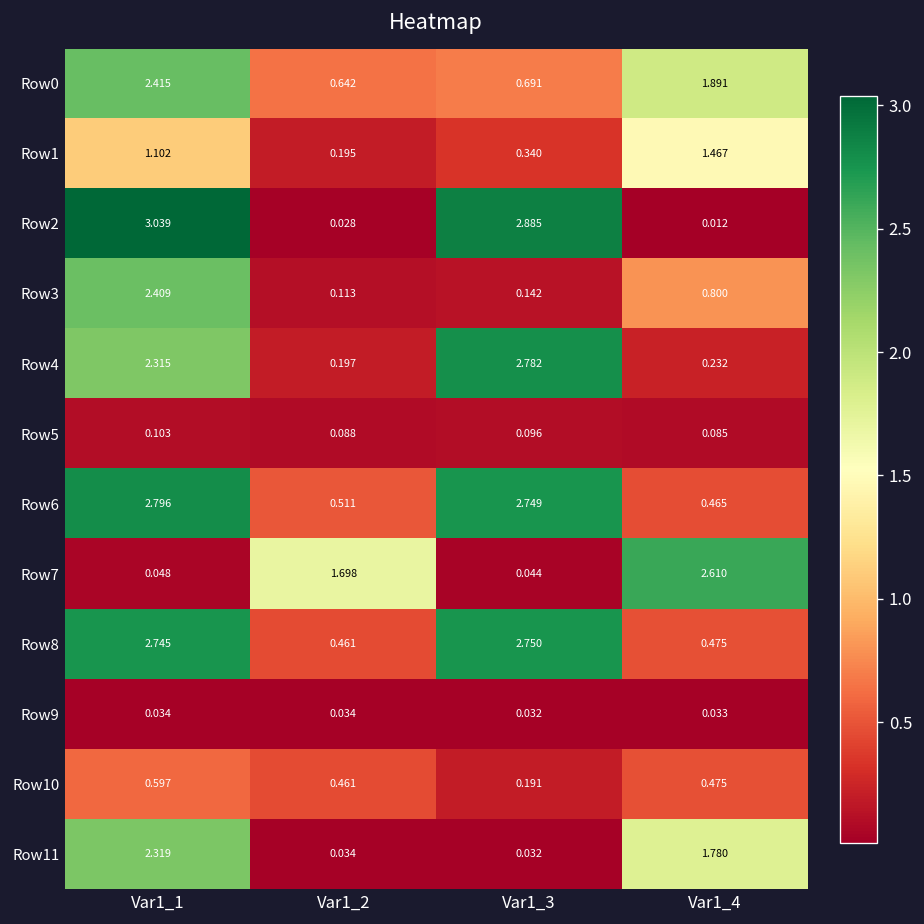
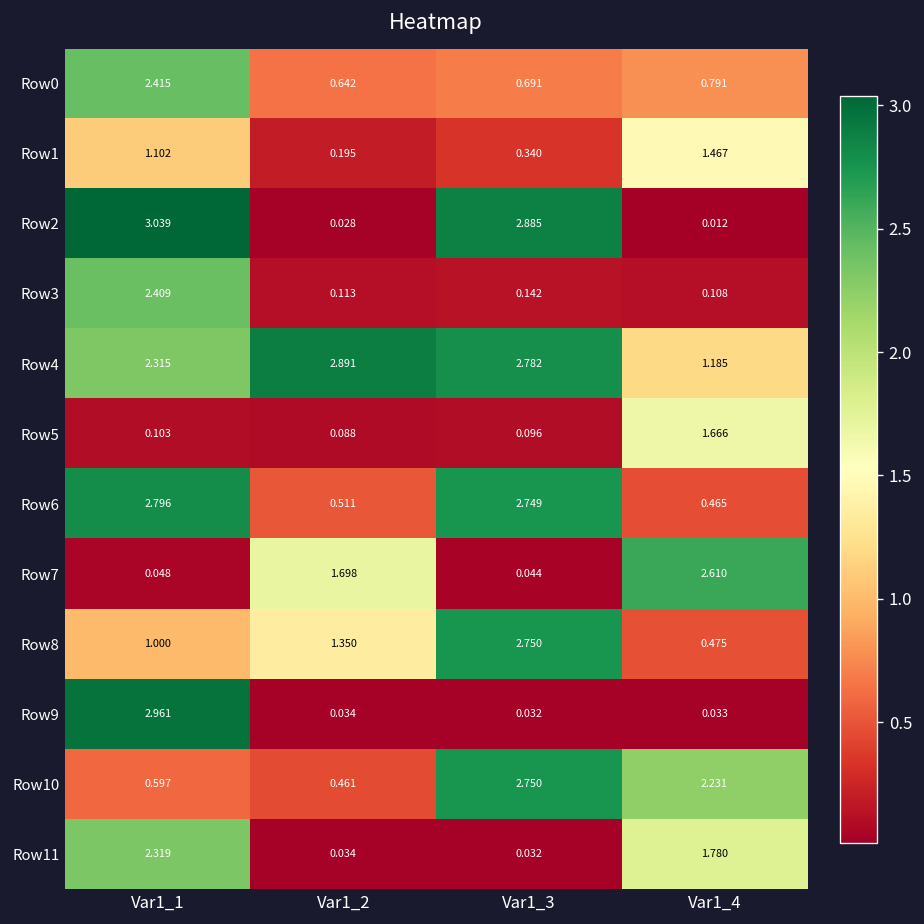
  {
    "Row0": {
      "Var1_1": 2.415,
      "Var1_2": 0.642,
      "Var1_3": 0.691,
-     "Var1_4": 1.891
+     "Var1_4": 0.791
    },
    "Row1": {
      "Var1_1": 1.102,
      "Var1_2": 0.195,
      "Var1_3": 0.340,
      "Var1_4": 1.467
    },
    "Row2": {
      "Var1_1": 3.039,
      "Var1_2": 0.028,
      "Var1_3": 2.885,
      "Var1_4": 0.012
    },
    "Row3": {
      "Var1_1": 2.409,
      "Var1_2": 0.113,
      "Var1_3": 0.142,
-     "Var1_4": 0.800
+     "Var1_4": 0.108
    },
    "Row4": {
      "Var1_1": 2.315,
-     "Var1_2": 0.197,
+     "Var1_2": 2.891,
      "Var1_3": 2.782,
-     "Var1_4": 0.232
+     "Var1_4": 1.185
    },
    "Row5": {
      "Var1_1": 0.103,
      "Var1_2": 0.088,
      "Var1_3": 0.096,
-     "Var1_4": 0.085
+     "Var1_4": 1.666
    },
    "Row6": {
      "Var1_1": 2.796,
      "Var1_2": 0.511,
      "Var1_3": 2.749,
      "Var1_4": 0.465
    },
    "Row7": {
      "Var1_1": 0.048,
      "Var1_2": 1.698,
      "Var1_3": 0.044,
      "Var1_4": 2.610
    },
    "Row8": {
-     "Var1_1": 2.745,
-     "Var1_2": 0.461,
+     "Var1_1": 1.000,
+     "Var1_2": 1.350,
      "Var1_3": 2.750,
      "Var1_4": 0.475
    },
    "Row9": {
-     "Var1_1": 0.034,
+     "Var1_1": 2.961,
      "Var1_2": 0.034,
      "Var1_3": 0.032,
      "Var1_4": 0.033
    },
    "Row10": {
      "Var1_1": 0.597,
      "Var1_2": 0.461,
-     "Var1_3": 0.191,
-     "Var1_4": 0.475
+     "Var1_3": 2.750,
+     "Var1_4": 2.231
    },
    "Row11": {
      "Var1_1": 2.319,
      "Var1_2": 0.034,
      "Var1_3": 0.032,
      "Var1_4": 1.780
    }
  }
